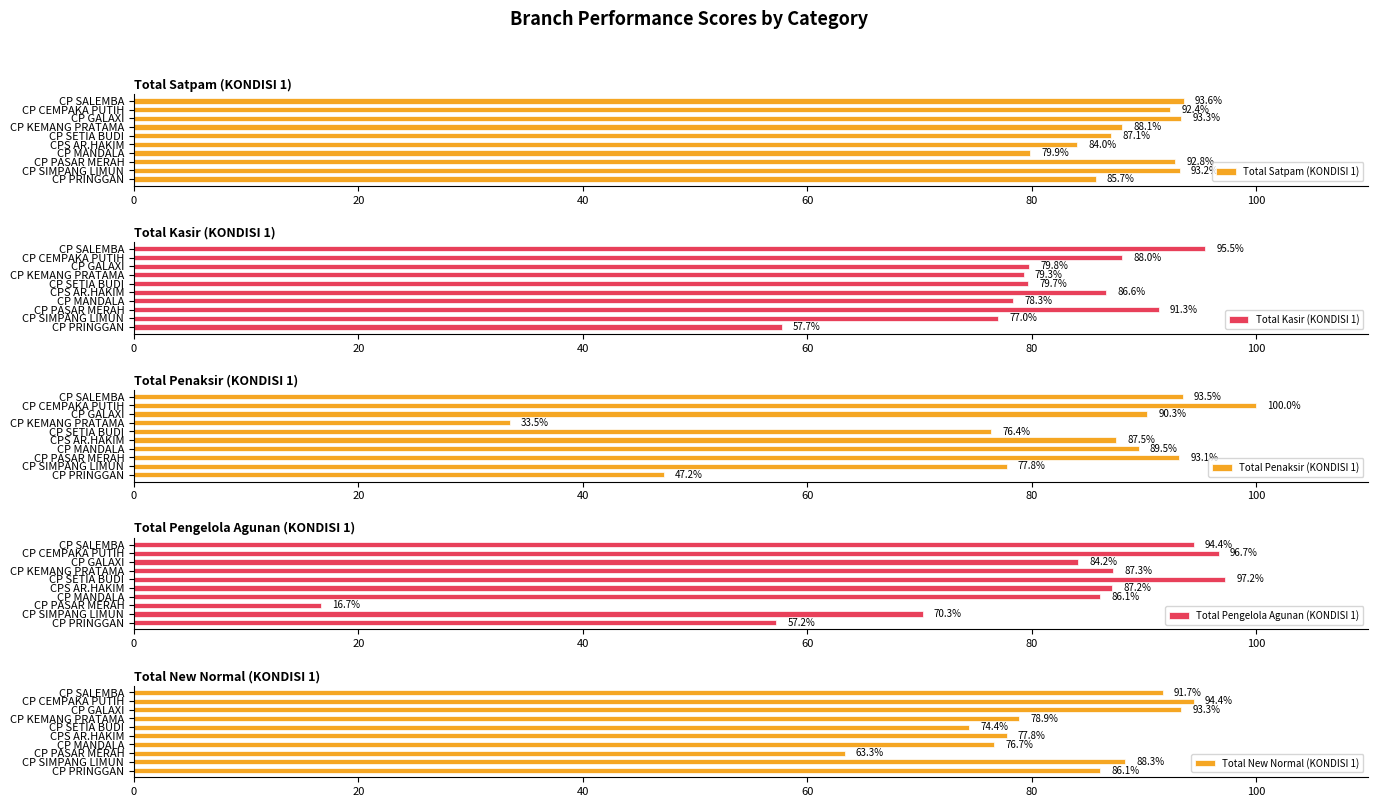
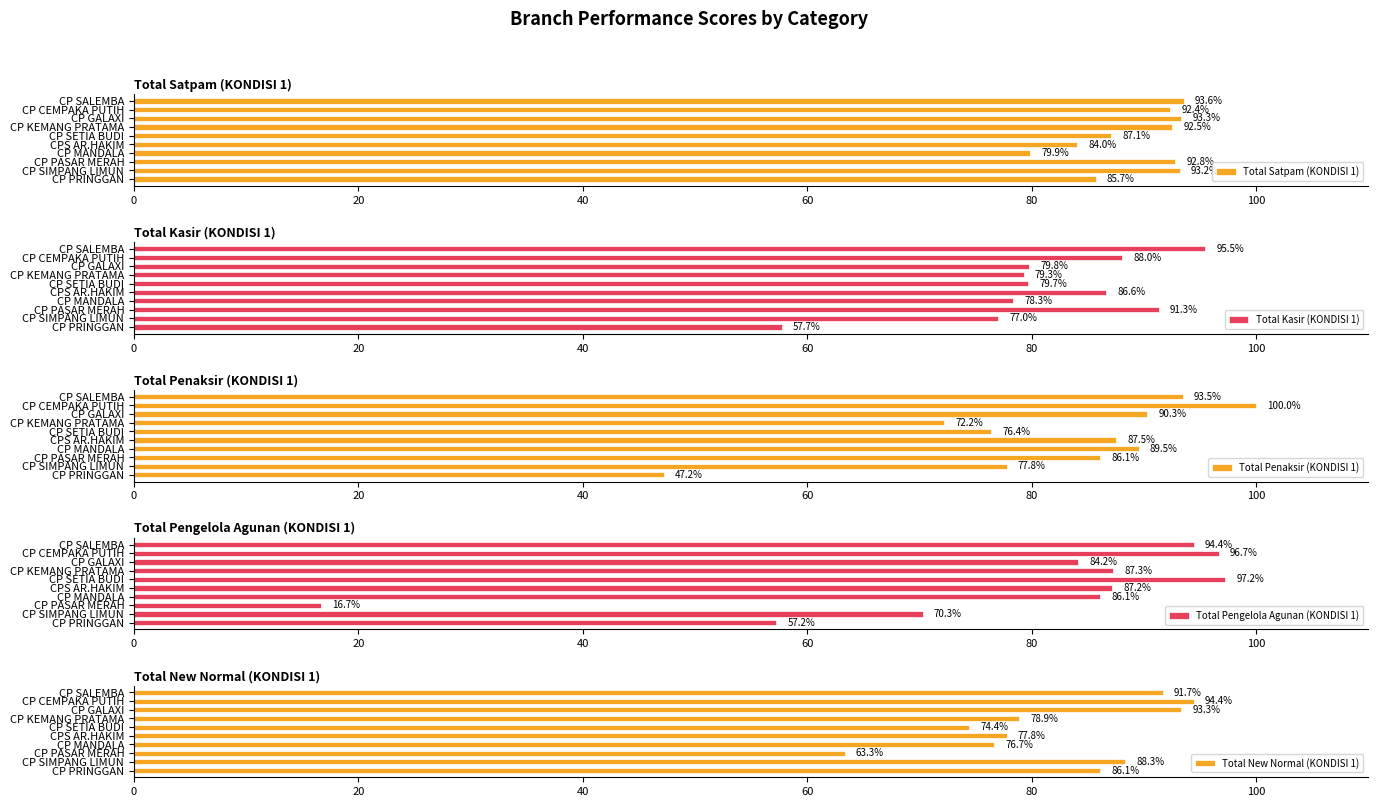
  {
    "Total Satpam (KONDISI 1)": {
      "CP SALEMBA": "93.6%",
      "CP CEMPAKA PUTIH": "92.4%",
      "CP GALAXI": "93.3%",
-     "CP KEMANG PRATAMA": "88.1%",
+     "CP KEMANG PRATAMA": "92.5%",
      "CP SETIA BUDI": "87.1%",
      "CPS AR.HAKIM": "84.0%",
      "CP MANDALA": "79.9%",
      "CP PRINGGAN": "85.7%"
    },
    "Total Kasir (KONDISI 1)": {
      "CP SALEMBA": "95.5%",
      "CP CEMPAKA PUTIH": "88.0%",
      "CP GALAXI": "79.8%",
      "CP KEMANG PRATAMA": "79.3%",
      "CP SETIA BUDI": "79.7%",
      "CPS AR.HAKIM": "86.6%",
      "CP MANDALA": "78.3%",
      "CP PASAR MERAH": "91.3%",
      "CP SIMPANG LIMUN": "77.0%",
      "CP PRINGGAN": "57.7%"
    },
    "Total Penaksir (KONDISI 1)": {
      "CP SALEMBA": "93.5%",
      "CP CEMPAKA PUTIH": "100.0%",
      "CP GALAXI": "90.3%",
-     "CP KEMANG PRATAMA": "33.5%",
+     "CP KEMANG PRATAMA": "72.2%",
      "CP SETIA BUDI": "76.4%",
      "CPS AR.HAKIM": "87.5%",
      "CP MANDALA": "89.5%",
-     "CP PASAR MERAH": "93.1",
+     "CP PASAR MERAH": "86.1",
      "CP SIMPANG LIMUN": "77.8%",
      "CP PRINGGAN": "47.2%"
    },
    "Total Pengelola Agunan (KONDISI 1)": {
      "CP SALEMBA": "94.4%",
      "CP CEMPAKA PUTIH": "96.7%",
      "CP GALAXI": "84.2%",
      "CP KEMANG PRATAMA": "87.3%",
      "CP SETIA BUDI": "97.2%",
      "CPS AR.HAKIM": "87.2%",
      "CP MANDALA": "86.1%",
      "CP PASAR MERAH": "16.7%",
      "CP SIMPANG LIMUN": "70.3%",
      "CP PRINGGAN": "57.2%"
    },
    "Total New Normal (KONDISI 1)": {
      "CP SALEMBA": "91.7%",
      "CP CEMPAKA PUTIH": "94.4%",
      "CP GALAXI": "93.3%",
      "CP KEMANG PRATAMA": "78.9%",
      "CP SETIA BUDI": "74.4%",
      "CPS AR.HAKIM": "77.8%",
      "CP MANDALA": "76.7%",
      "CP PASAR MERAH": "63.3%",
      "CP SIMPANG LIMUN": "88.3%",
      "CP PRINGGAN": "86.1%"
    }
  }
